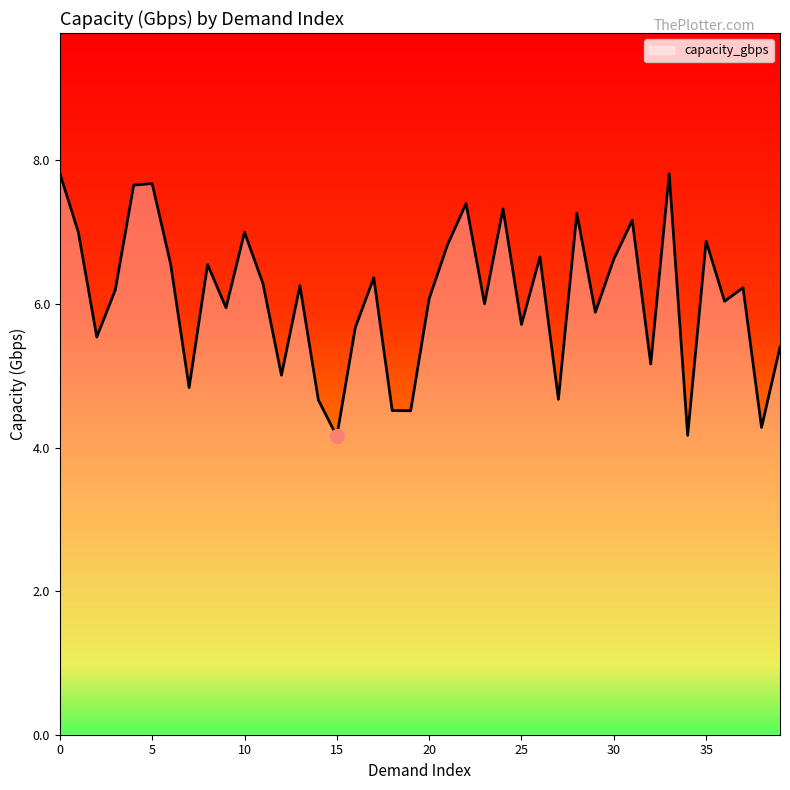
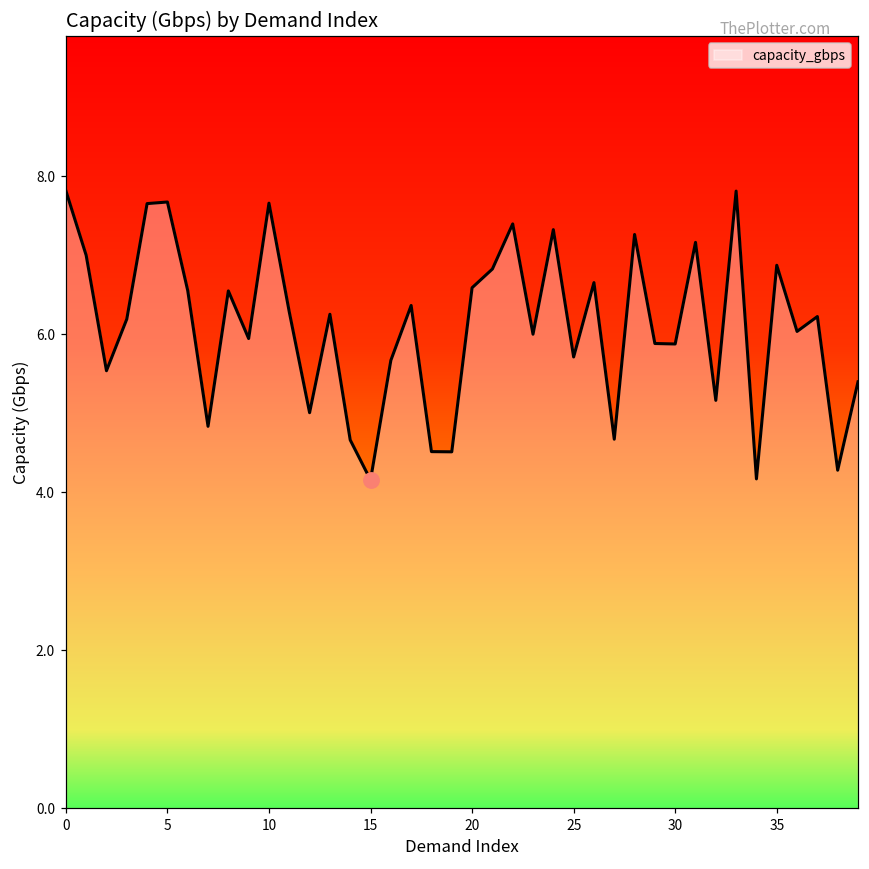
  {
    "capacity_gbps": {
      "0": 7.8,
      "5": 7.7,
-     "10": 7.0,
-     "20": 6.1,
+     "10": 7.7,
+     "20": 6.6,
      "25": 5.7,
-     "30": 6.6,
+     "30": 5.9,
      "35": 6.9
    }
  }
